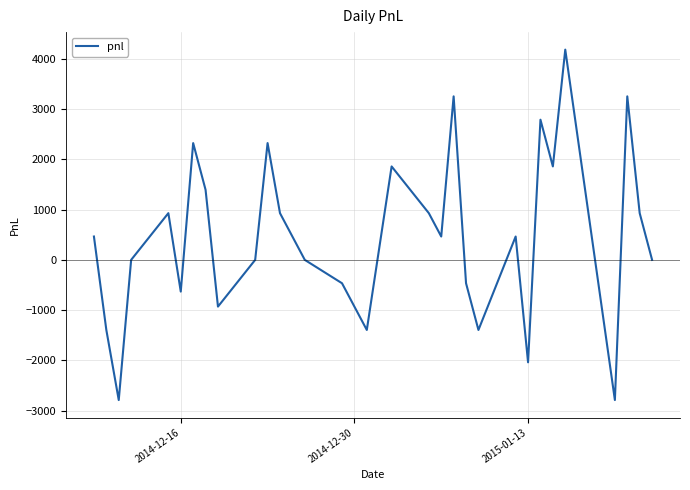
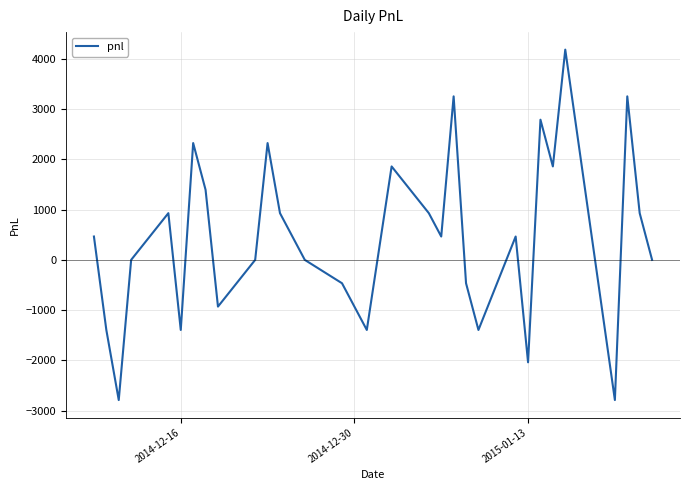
  {
-   "2014-12-16": -600,
+   "2014-12-16": -1400,
    "2014-12-30": -900,
    "2015-01-13": -2000
  }
